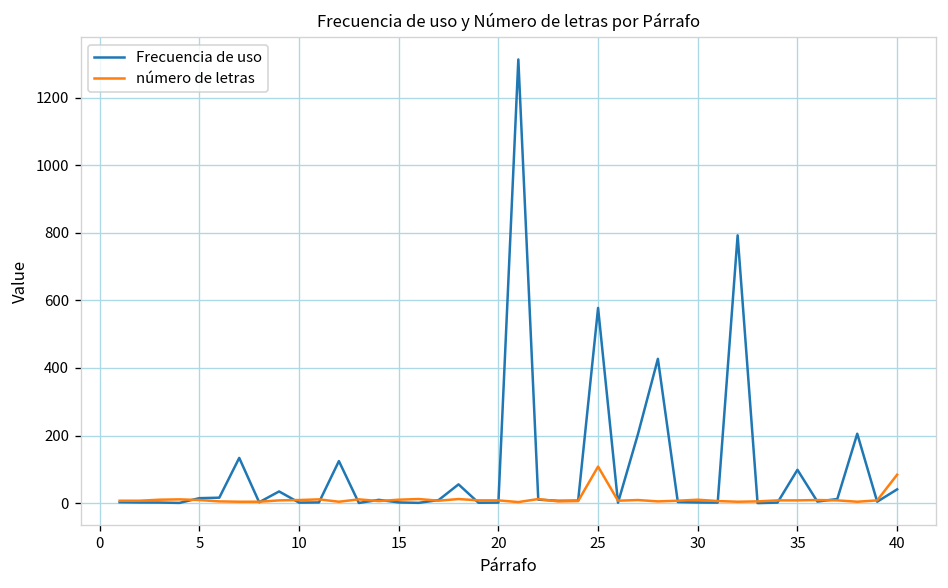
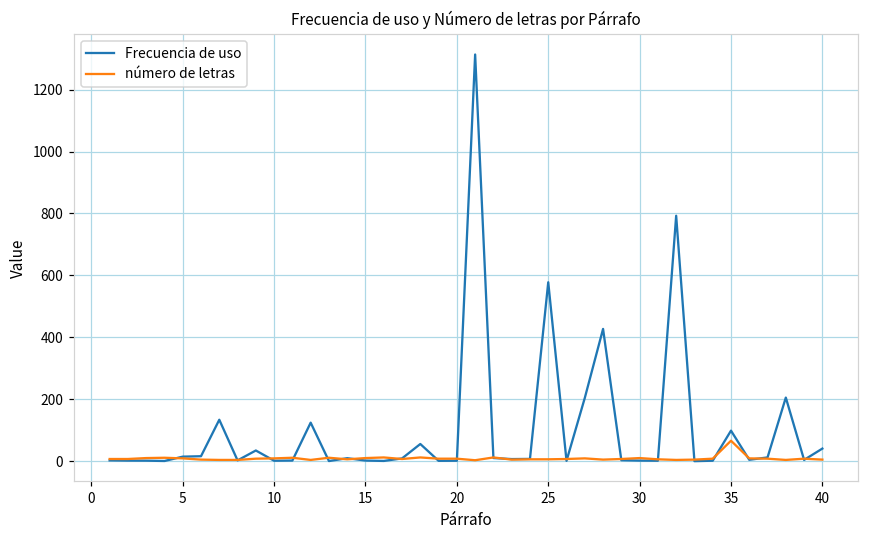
  {
    "Frecuencia de uso": {
      "25": 580,
      "35": 100,
      "40": 40
    },
    "número de letras": {
-     "25": 110,
-     "35": 10,
-     "40": 80
+     "25": 10,
+     "35": 70,
+     "40": 10
    }
  }
